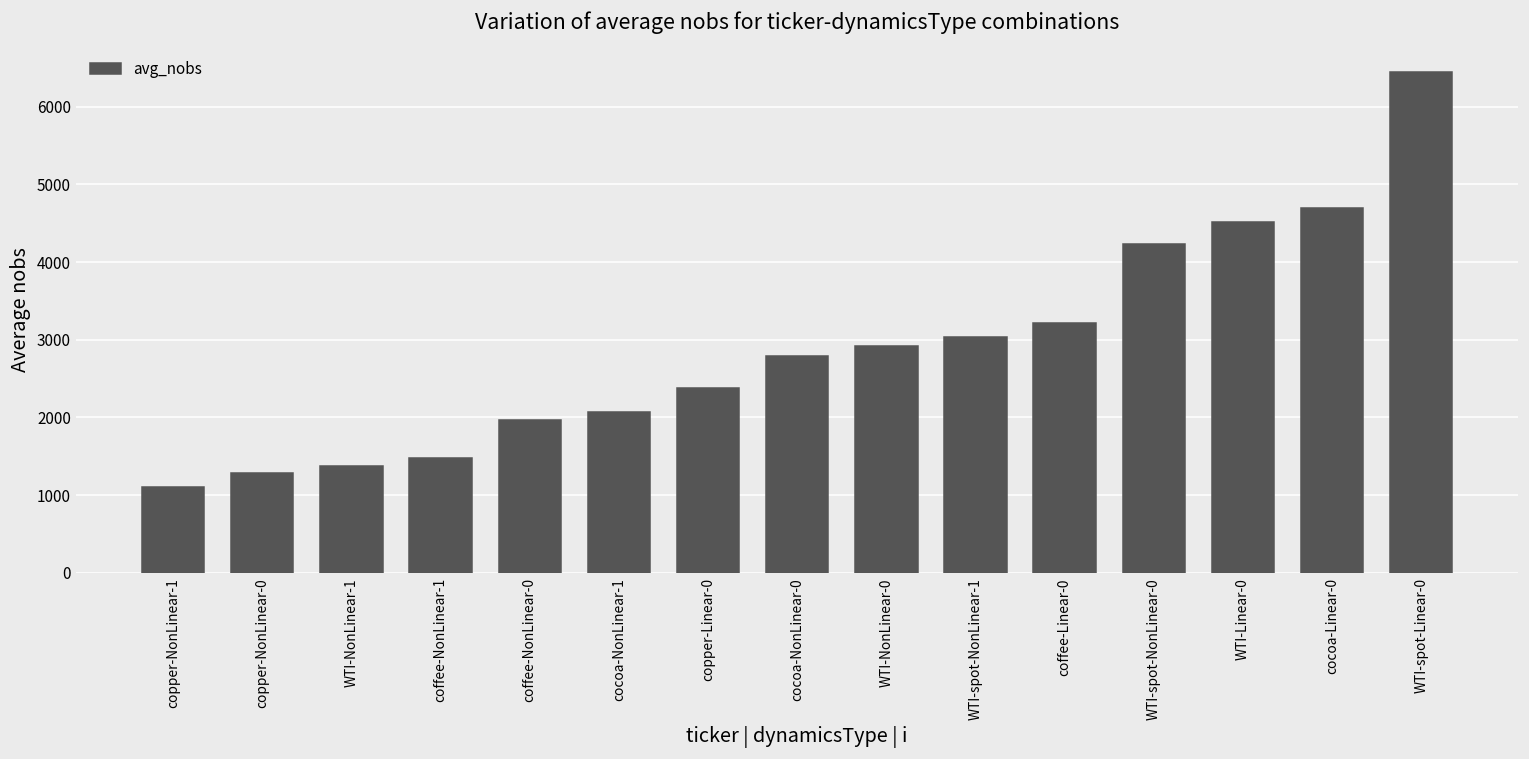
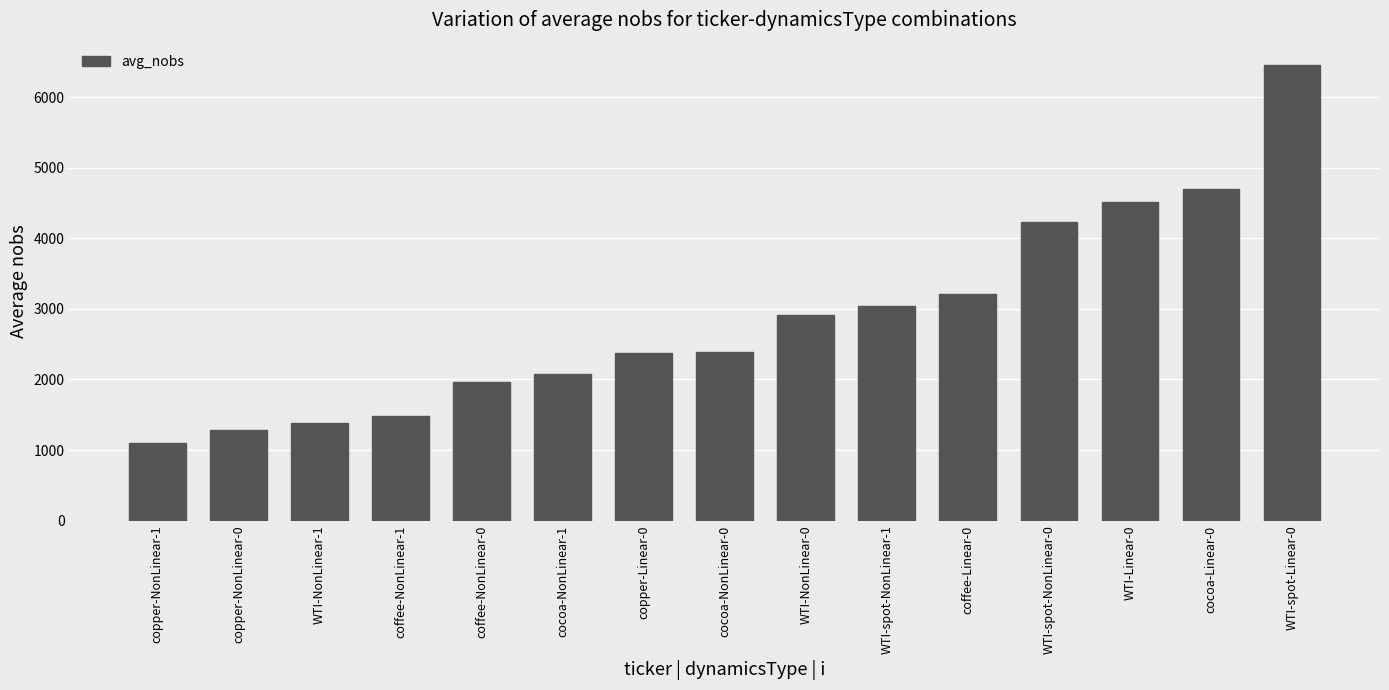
  {
    "copper-NonLinear-1": 1100,
    "copper-NonLinear-0": 1300,
    "WTI-NonLinear-1": 1400,
    "coffee-NonLinear-1": 1500,
    "coffee-NonLinear-0": 2000,
    "cocoa-NonLinear-1": 2100,
    "copper-Linear-0": 2400,
-   "cocoa-NonLinear-0": 2800,
+   "cocoa-NonLinear-0": 2400,
    "WTI-NonLinear-0": 2900,
    "WTI-spot-NonLinear-1": 3000,
    "coffee-Linear-0": 3200,
    "WTI-spot-NonLinear-0": 4200,
    "WTI-Linear-0": 4500,
    "cocoa-Linear-0": 4700,
    "WTI-spot-Linear-0": 6400
  }
